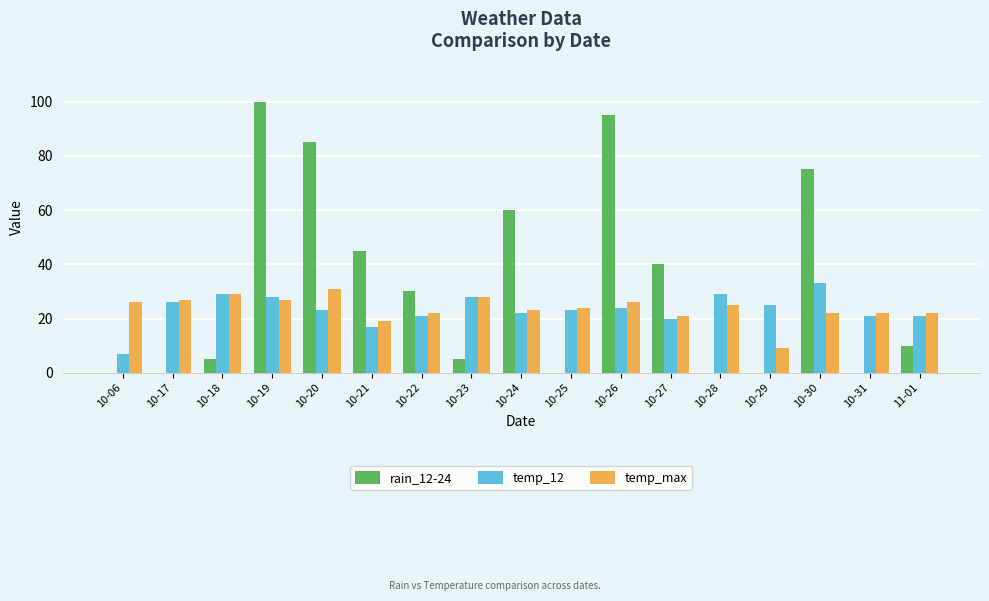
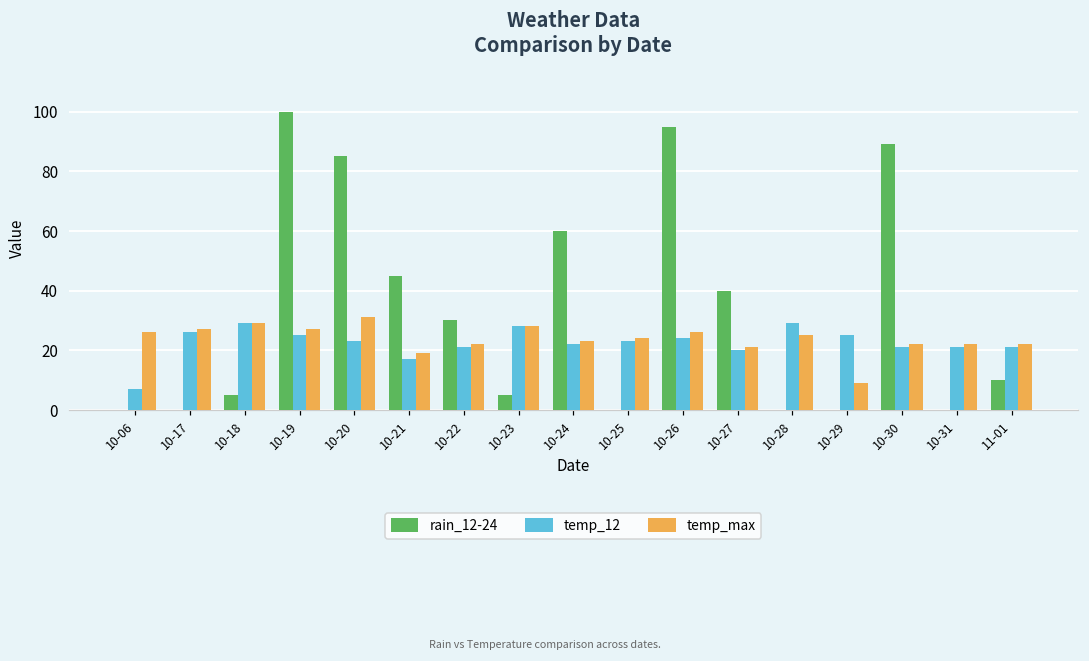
  {
    "rain_12-24": {
      "10-06": 0,
      "10-17": 0,
      "10-18": 5,
      "10-19": 100,
      "10-20": 85,
      "10-21": 45,
      "10-22": 30,
      "10-23": 5,
      "10-24": 60,
      "10-25": 0,
      "10-26": 95,
      "10-27": 40,
      "10-28": 0,
      "10-29": 0,
-     "10-30": 75,
+     "10-30": 89,
      "10-31": 0,
      "11-01": 10
    },
    "temp_12": {
      "10-06": 7,
      "10-17": 26,
      "10-18": 29,
-     "10-19": 28,
+     "10-19": 25,
      "10-20": 23,
      "10-21": 17,
      "10-22": 21,
      "10-23": 28,
      "10-24": 22,
      "10-25": 23,
      "10-26": 24,
      "10-27": 20,
      "10-28": 29,
      "10-29": 25,
-     "10-30": 33,
+     "10-30": 21,
      "10-31": 21,
      "11-01": 21
    },
    "temp_max": {
      "10-06": 26,
      "10-17": 27,
      "10-18": 29,
      "10-19": 27,
      "10-20": 31,
      "10-21": 19,
      "10-22": 22,
      "10-23": 28,
      "10-24": 23,
      "10-25": 24,
      "10-26": 26,
      "10-27": 21,
      "10-28": 25,
      "10-29": 9,
      "10-30": 22,
      "10-31": 22,
      "11-01": 22
    }
  }
